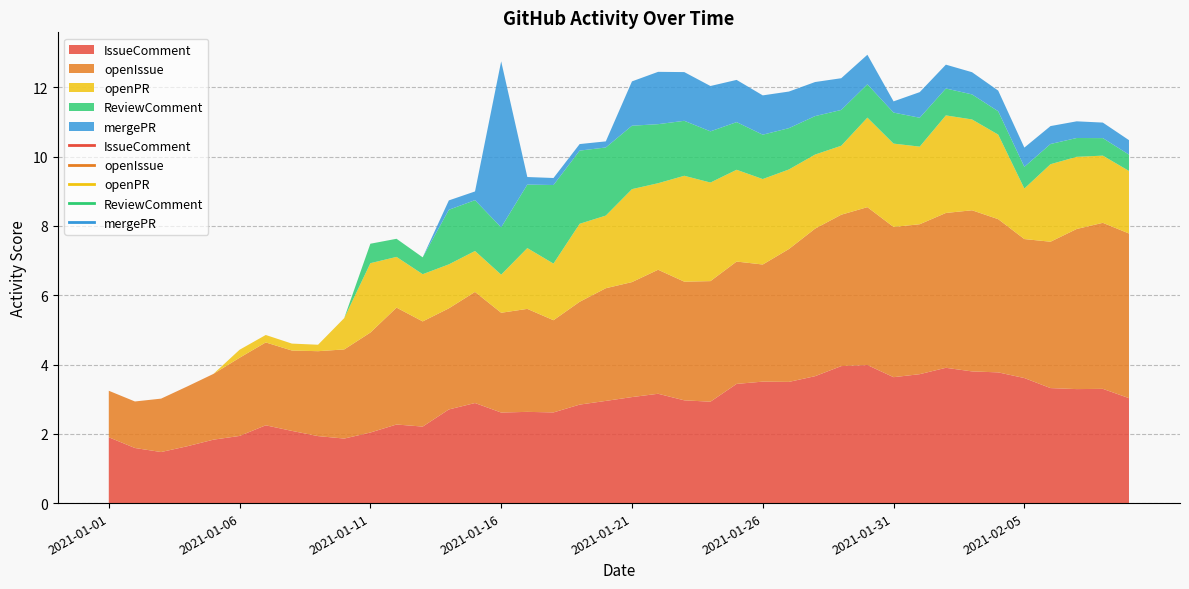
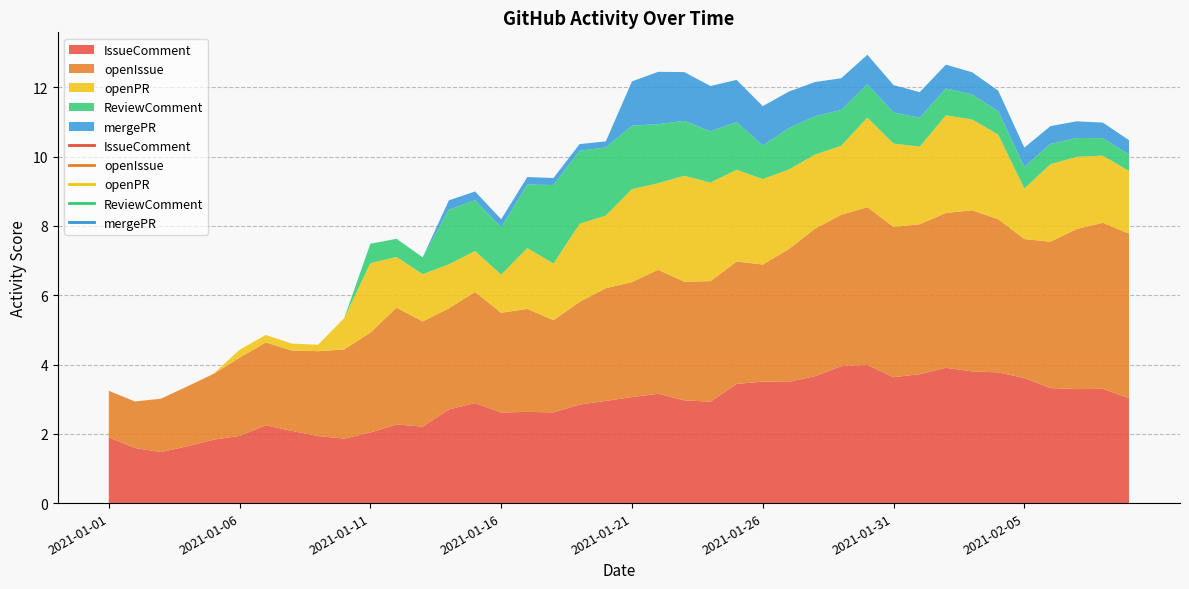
  {
    "openPR": {
      "2021-01-11": 2.0,
      "2021-01-16": 1.1,
      "2021-01-21": 2.7,
      "2021-01-26": 2.5,
      "2021-01-31": 2.4,
      "2021-02-05": 1.5
    },
    "ReviewComment": {
      "2021-01-16": 1.4,
      "2021-01-21": 1.8,
-     "2021-01-26": 1.3,
+     "2021-01-26": 1.0,
      "2021-01-31": 0.9,
      "2021-02-05": 0.6
    },
    "mergePR": {
-     "2021-01-16": 4.8,
+     "2021-01-16": 0.2,
      "2021-01-21": 1.3,
      "2021-01-26": 1.1,
-     "2021-01-31": 0.3,
+     "2021-01-31": 0.8,
      "2021-02-05": 0.6
    }
  }
